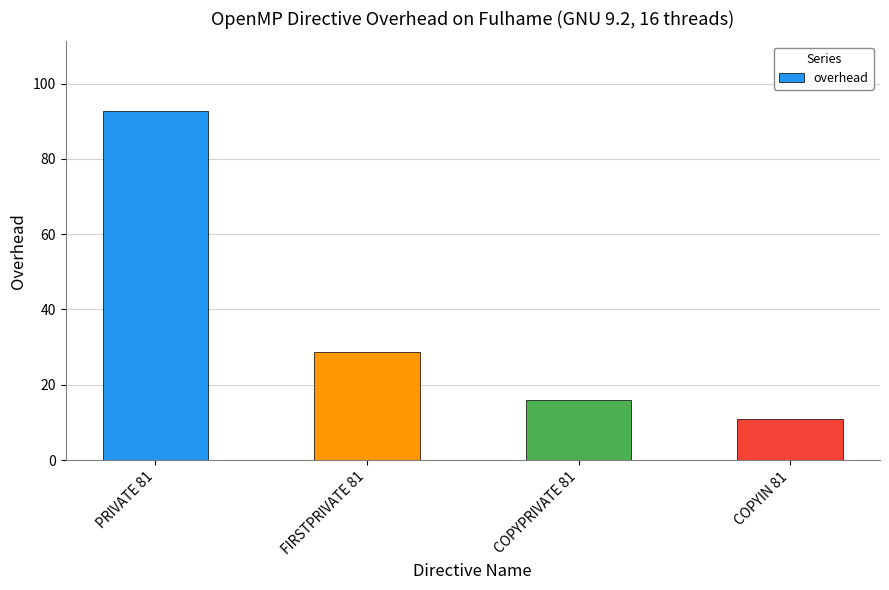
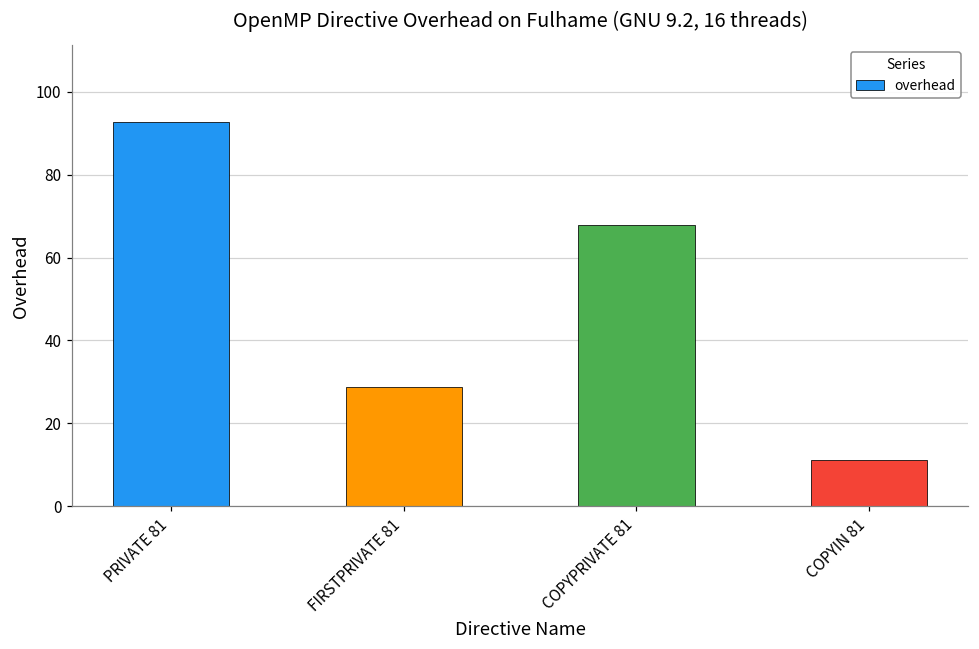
  {
    "PRIVATE 81": 93,
    "FIRSTPRIVATE 81": 29,
-   "COPYPRIVATE 81": 16,
+   "COPYPRIVATE 81": 68,
    "COPYIN 81": 11
  }
